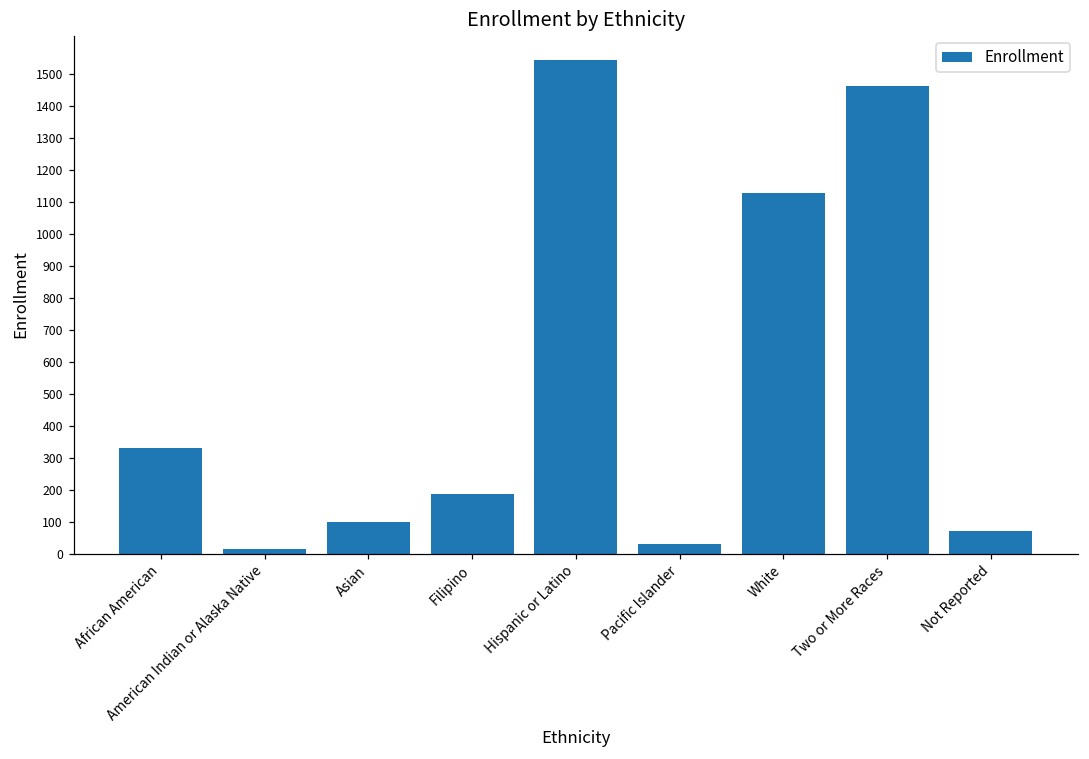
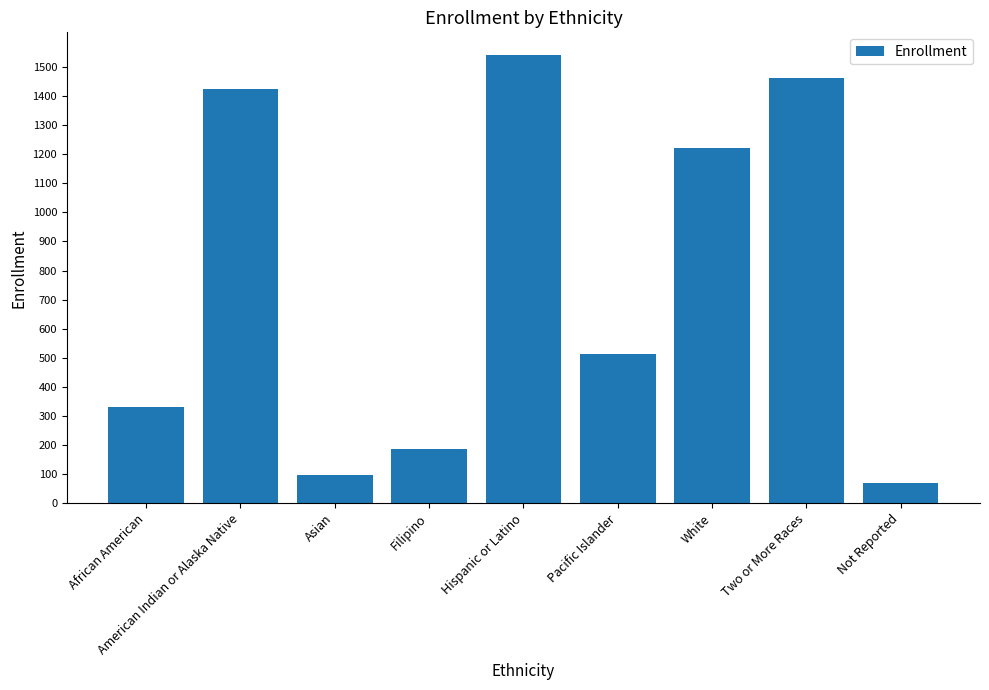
  {
    "African American": 330,
-   "American Indian or Alaska Native": 20,
+   "American Indian or Alaska Native": 1420,
    "Asian": 100,
    "Filipino": 190,
    "Hispanic or Latino": 1540,
-   "Pacific Islander": 30,
-   "White": 1130,
+   "Pacific Islander": 510,
+   "White": 1220,
    "Two or More Races": 1460,
    "Not Reported": 70
  }
